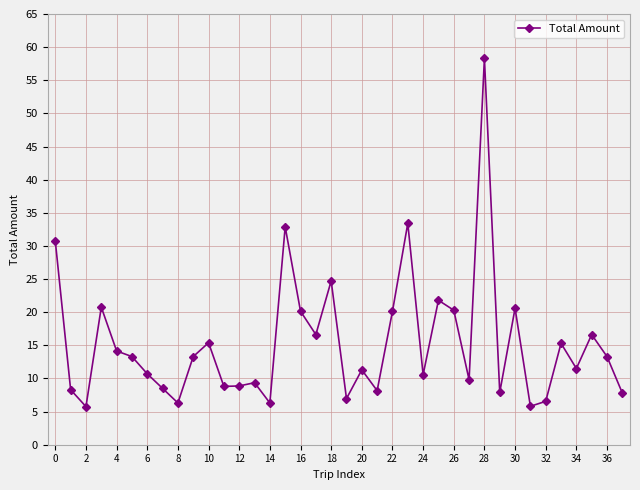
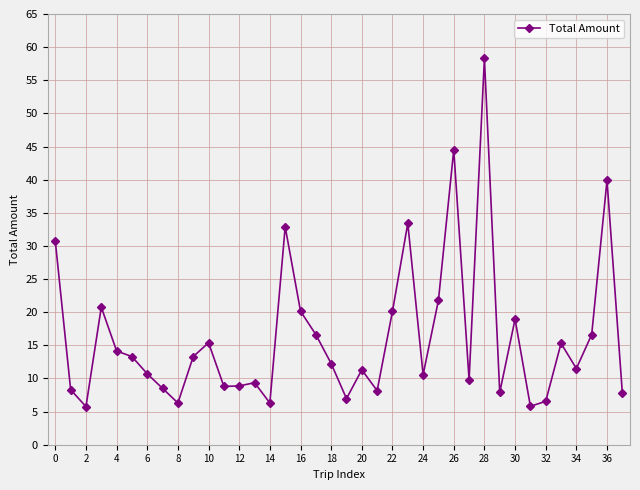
  {
    "0": 31,
    "2": 6,
    "4": 14,
    "6": 11,
    "8": 6,
    "10": 15,
    "12": 9,
    "14": 6,
    "16": 20,
-   "18": 25,
+   "18": 12,
    "20": 11,
    "22": 20,
    "24": 11,
-   "26": 20,
+   "26": 45,
    "28": 58,
-   "30": 21,
+   "30": 19,
    "32": 7,
    "34": 12,
-   "36": 13
+   "36": 40
  }
